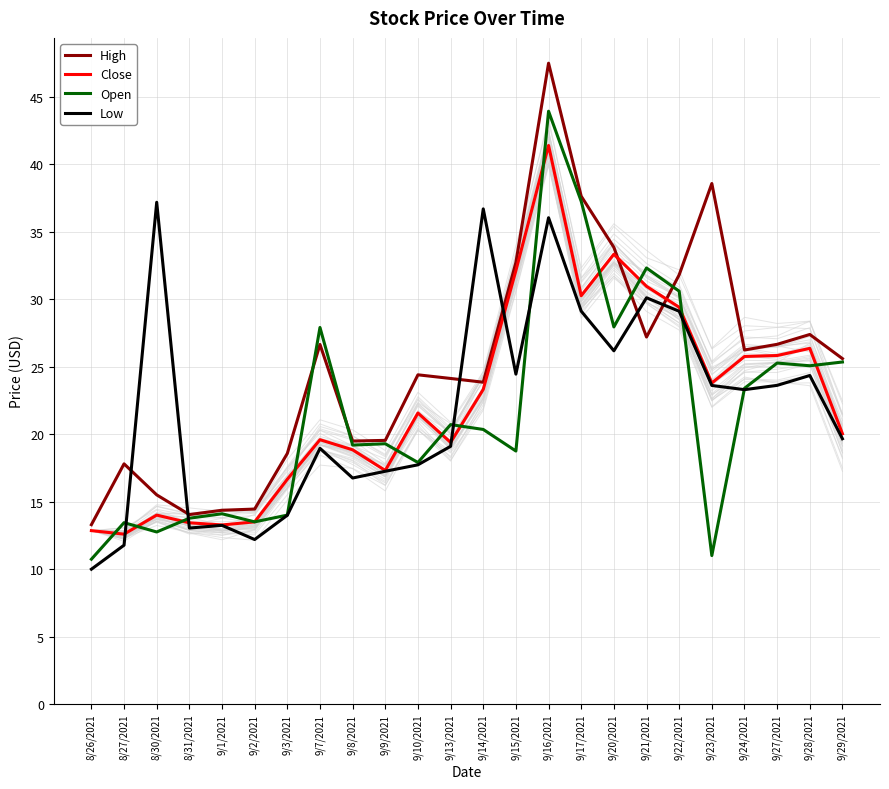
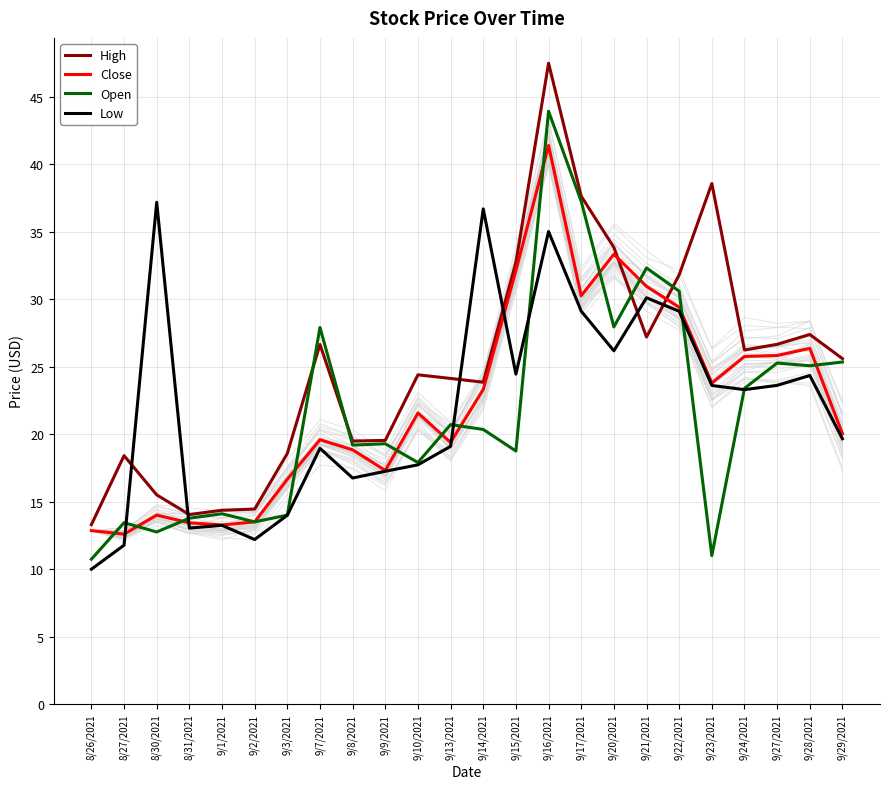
  {
    "High": {
      "8/26/2021": 13.3,
-     "8/27/2021": 17.8,
+     "8/27/2021": 18.4,
      "8/30/2021": 15.5,
      "9/3/2021": 18.6,
      "9/7/2021": 26.7,
      "9/9/2021": 19.5,
      "9/10/2021": 24.4,
      "9/13/2021": 24.1,
      "9/16/2021": 47.5,
      "9/17/2021": 37.6,
      "9/21/2021": 27.2,
      "9/23/2021": 38.6,
      "9/29/2021": 25.6
    },
    "Open": {
      "8/26/2021": 10.7,
      "8/27/2021": 13.4,
      "8/30/2021": 12.8,
      "9/7/2021": 27.9,
      "9/9/2021": 19.3,
      "9/14/2021": 20.4,
      "9/15/2021": 18.8,
      "9/16/2021": 43.9,
      "9/17/2021": 37.3,
      "9/20/2021": 28.0,
      "9/23/2021": 11.0,
      "9/29/2021": 25.4
    },
    "Low": {
      "8/26/2021": 10.0,
      "8/27/2021": 11.8,
      "8/30/2021": 37.2,
      "9/8/2021": 16.8,
      "9/14/2021": 36.7,
      "9/15/2021": 24.5,
-     "9/16/2021": 36.0,
+     "9/16/2021": 35.0,
      "9/20/2021": 26.2
    }
  }
